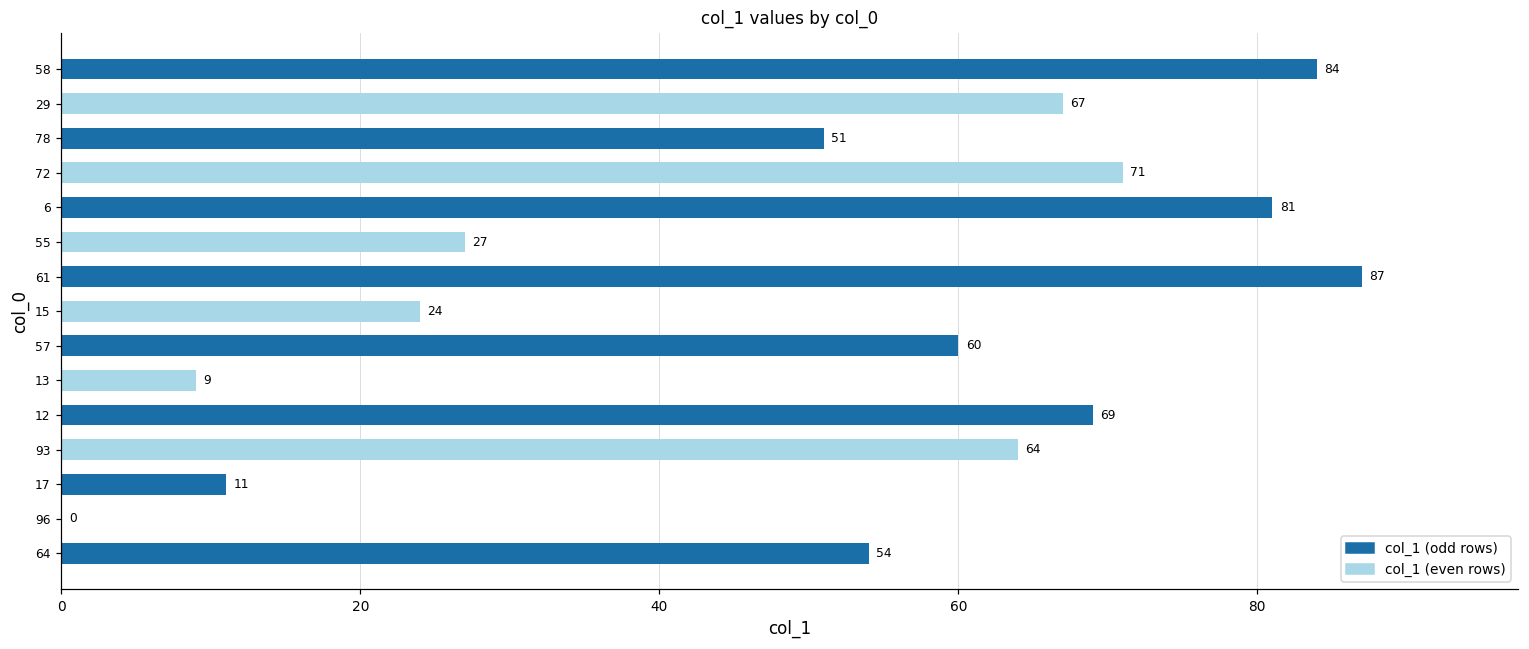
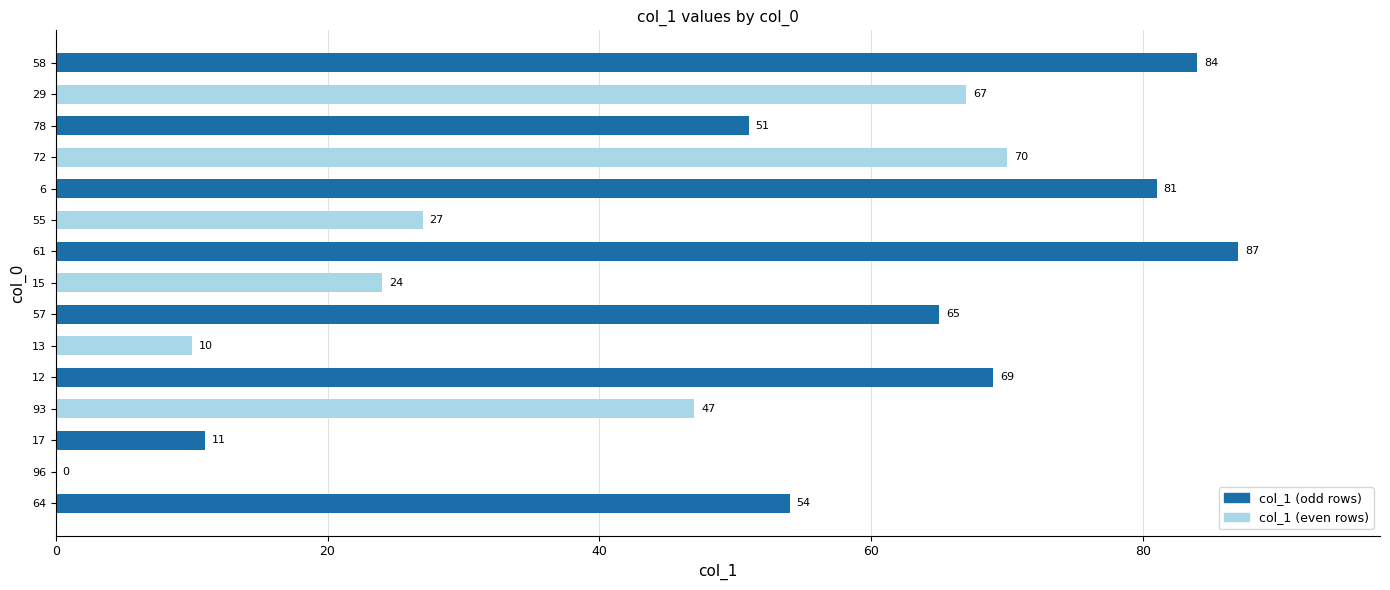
  {
    "58": 84,
    "29": 67,
    "78": 51,
-   "72": 71,
+   "72": 70,
    "6": 81,
    "55": 27,
    "61": 87,
    "15": 24,
-   "57": 60,
-   "13": 9,
+   "57": 65,
+   "13": 10,
    "12": 69,
-   "93": 64,
+   "93": 47,
    "17": 11,
    "96": 0,
    "64": 54
  }
